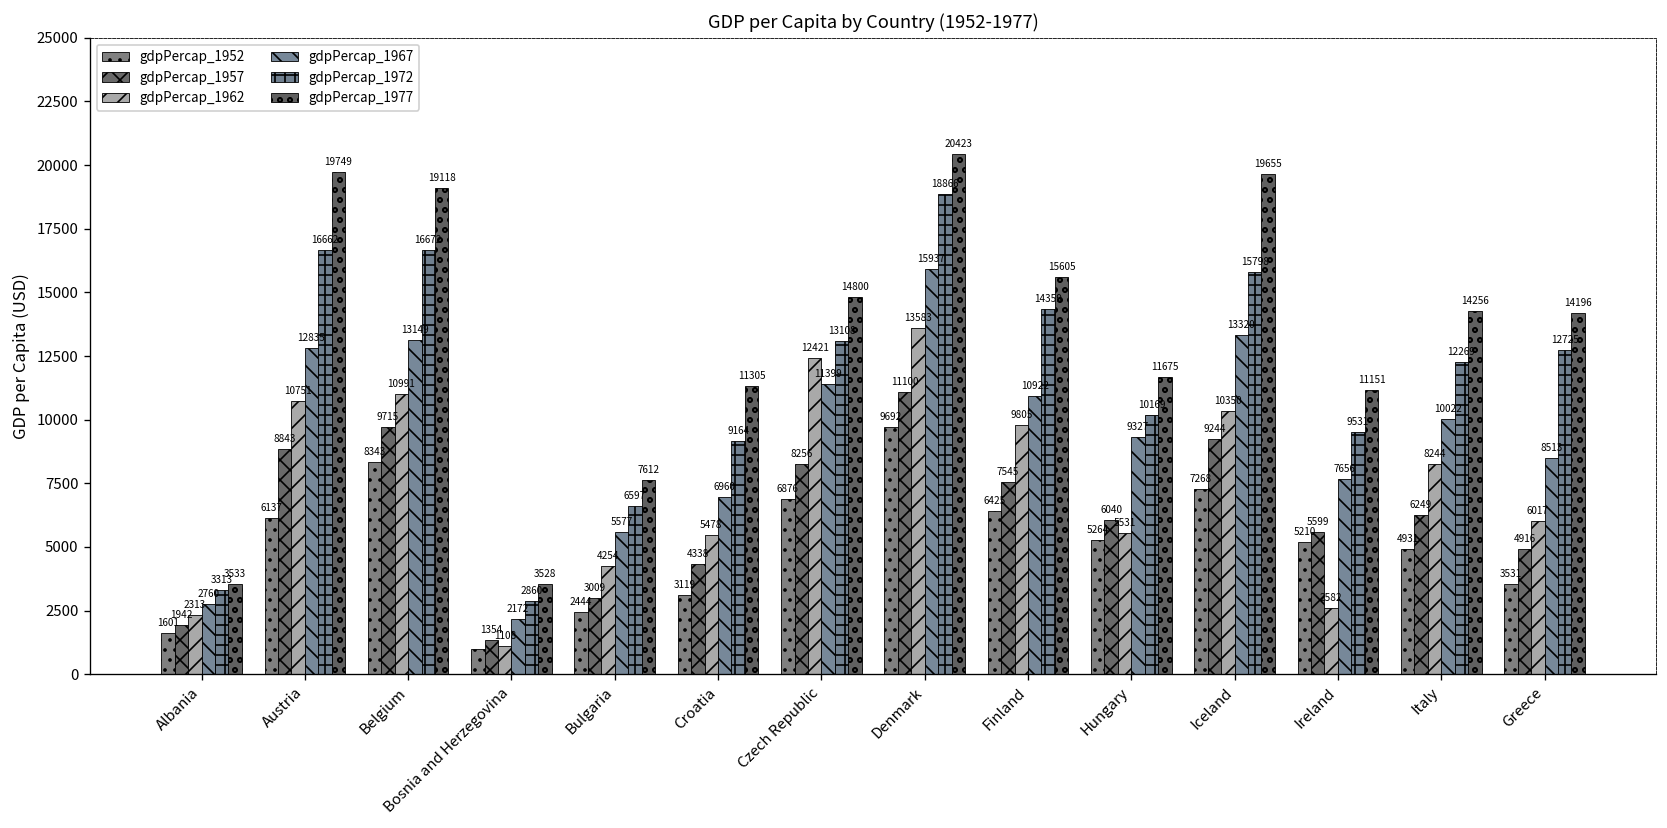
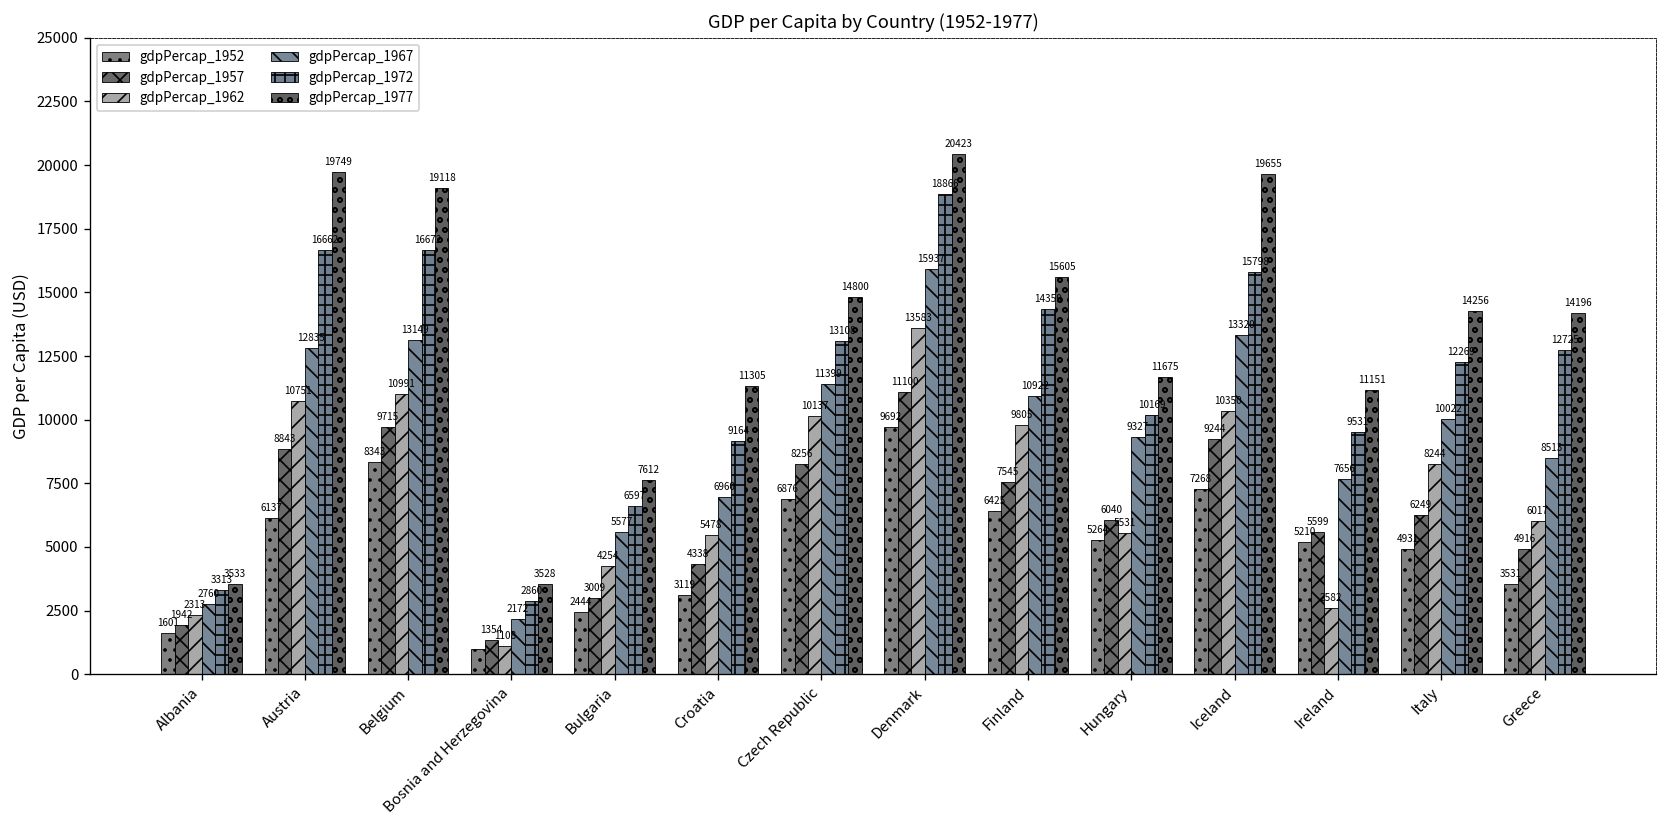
  {
    "gdpPercap_1962": {
      "Albania": 2313,
      "Austria": 10751,
      "Belgium": 10991,
      "Bulgaria": 4254,
      "Croatia": 5478,
-     "Czech Republic": 12421,
+     "Czech Republic": 10137,
      "Denmark": 13583,
      "Finland": 9805,
      "Hungary": 5531,
      "Iceland": 10350,
      "Ireland": 2582,
      "Italy": 8244,
      "Greece": 6017
    }
  }
